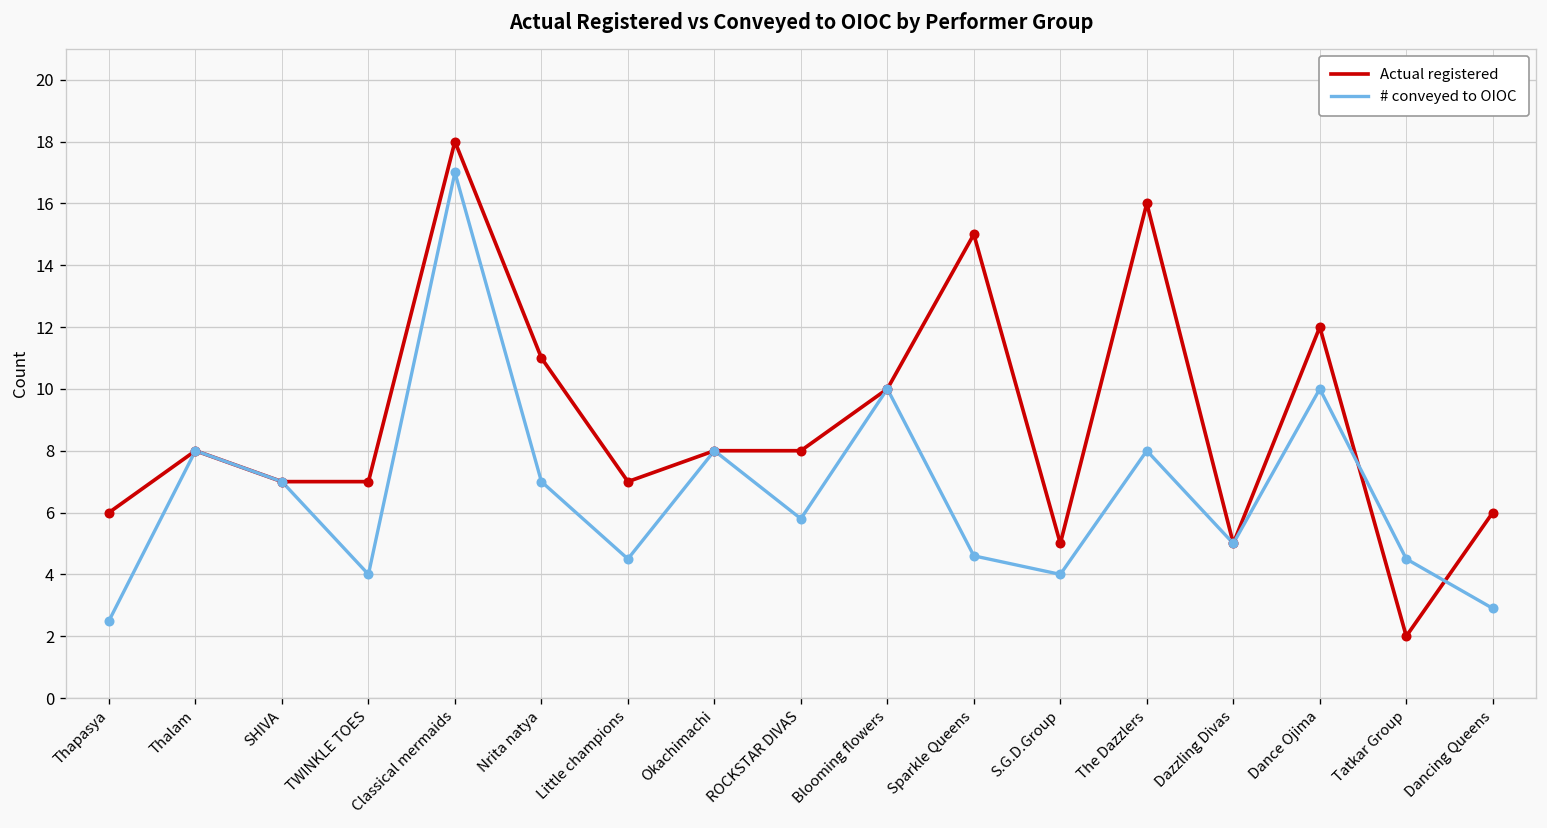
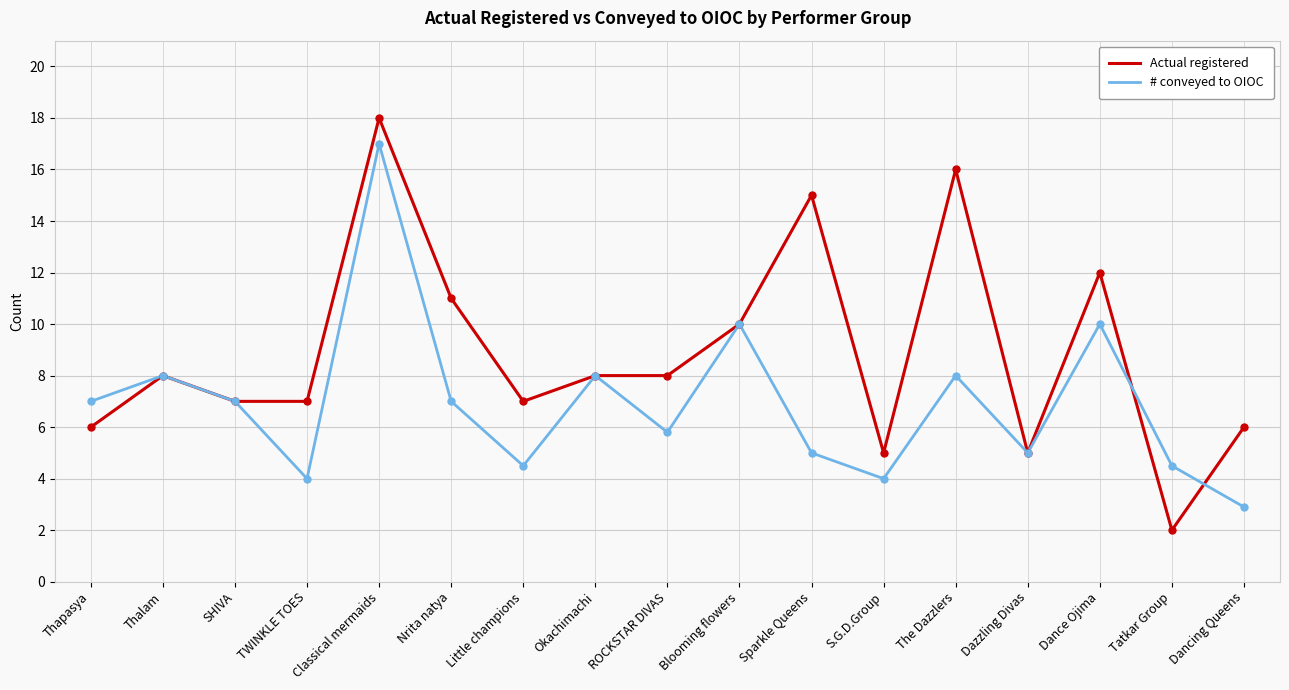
  {
    "Actual registered": {
      "Thapasya": 6.0,
      "TWINKLE TOES": 7.0,
      "Classical mermaids": 18.0,
      "Nrita natya": 11.0,
      "Little champions": 7.0,
      "ROCKSTAR DIVAS": 8.0,
      "Sparkle Queens": 15.0,
      "S.G.D.Group": 5.0,
      "The Dazzlers": 16.0,
      "Dance Ojima": 12.0,
      "Tatkar Group": 2.0,
      "Dancing Queens": 6.0
    },
    "# conveyed to OIOC": {
-     "Thapasya": 2.5,
+     "Thapasya": 7.0,
      "TWINKLE TOES": 4.0,
      "Classical mermaids": 17.0,
      "Nrita natya": 7.0,
      "Little champions": 4.5,
      "ROCKSTAR DIVAS": 5.8,
-     "Sparkle Queens": 4.6,
+     "Sparkle Queens": 5.0,
      "S.G.D.Group": 4.0,
      "The Dazzlers": 8.0,
      "Dance Ojima": 10.0,
      "Tatkar Group": 4.5,
      "Dancing Queens": 2.9
    }
  }
